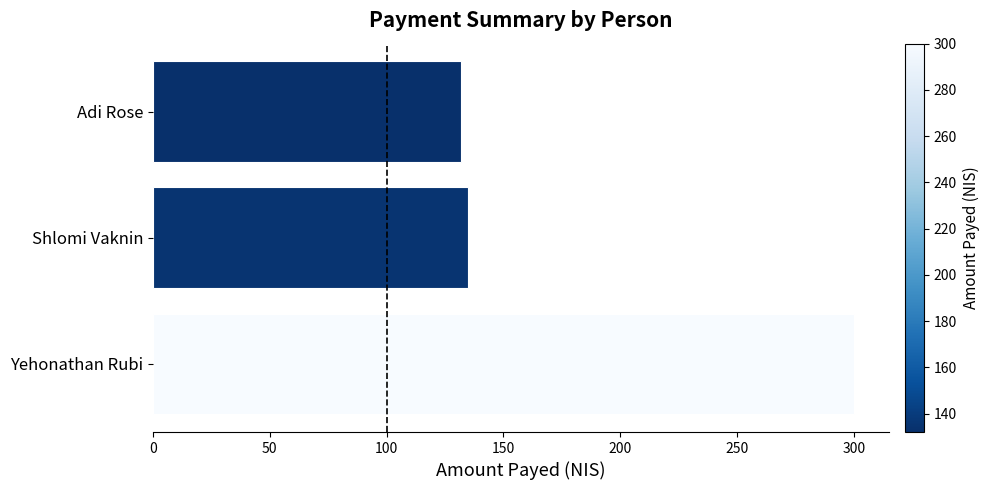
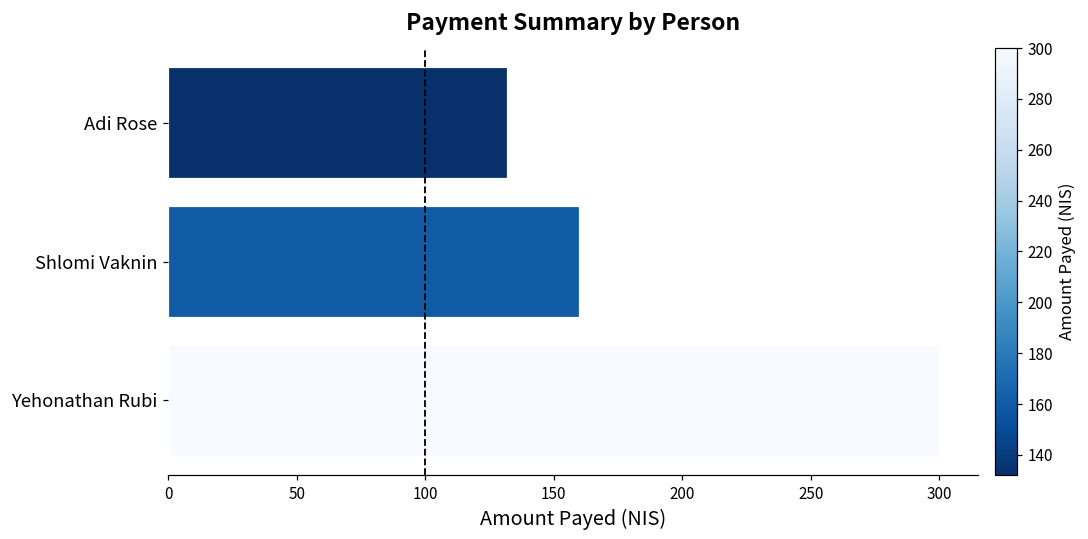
  {
    "Adi Rose": 132,
-   "Shlomi Vaknin": 135,
+   "Shlomi Vaknin": 160,
    "Yehonathan Rubi": 300
  }
